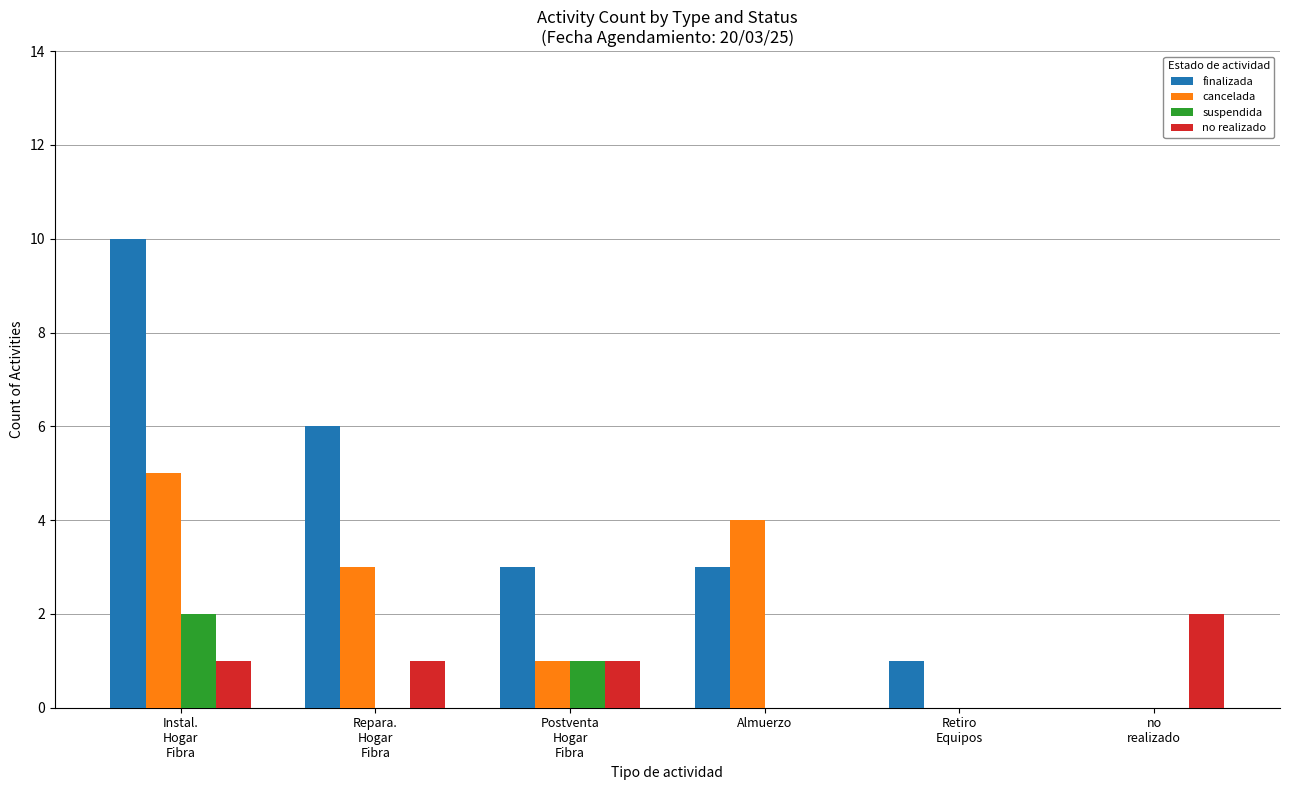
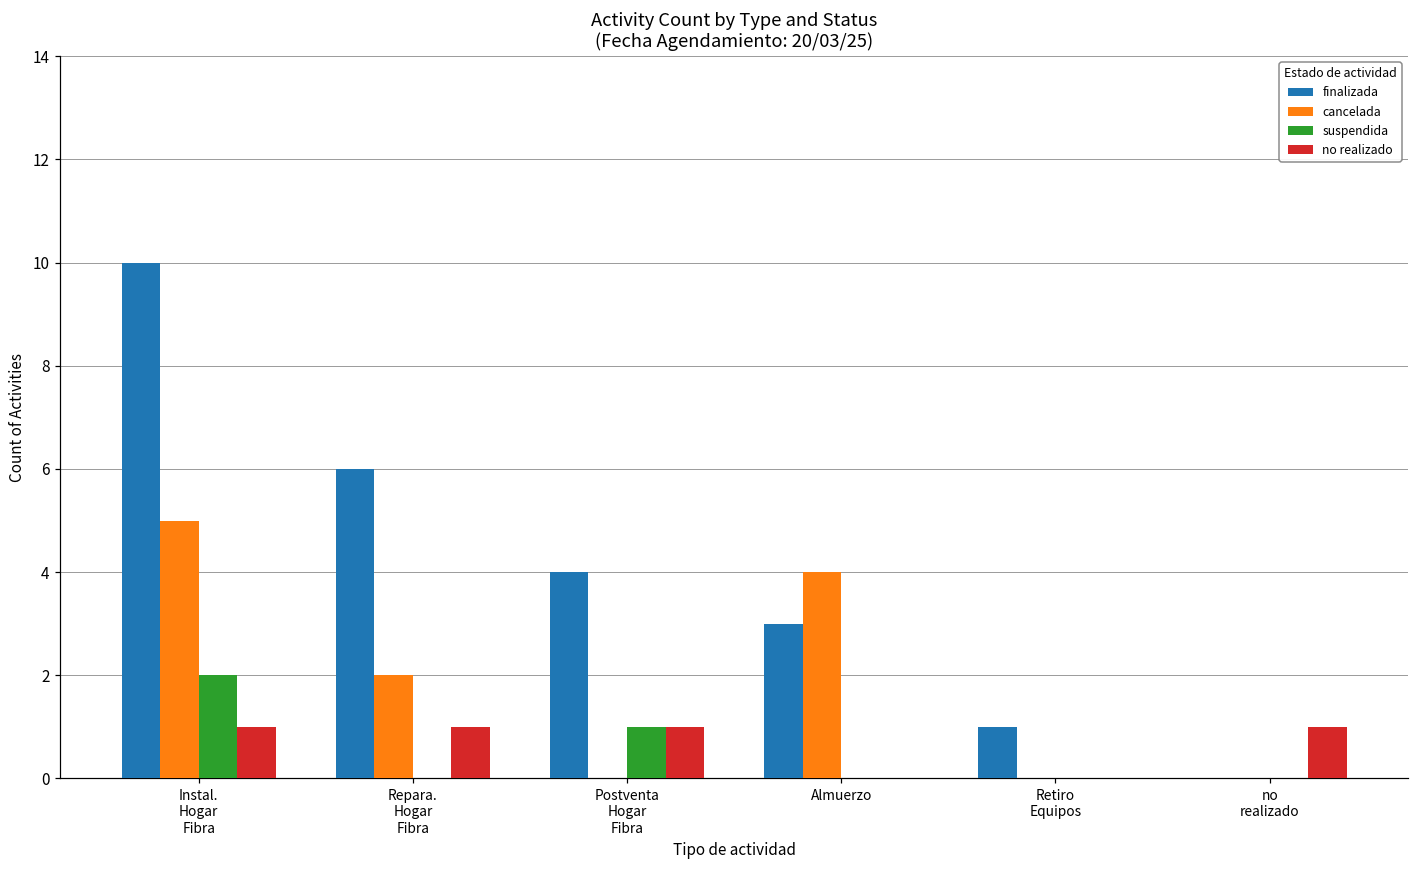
  {
    "finalizada": {
      "Instal. Hogar Fibra": 10,
      "Repara. Hogar Fibra": 6,
-     "Postventa Hogar Fibra": 3,
+     "Postventa Hogar Fibra": 4,
      "Almuerzo": 3,
      "Retiro Equipos": 1,
      "no realizado": 0
    },
    "cancelada": {
      "Instal. Hogar Fibra": 5,
-     "Repara. Hogar Fibra": 3,
-     "Postventa Hogar Fibra": 1,
+     "Repara. Hogar Fibra": 2,
+     "Postventa Hogar Fibra": 0,
      "Almuerzo": 4,
      "Retiro Equipos": 0,
      "no realizado": 0
    },
    "suspendida": {
      "Instal. Hogar Fibra": 2,
      "Repara. Hogar Fibra": 0,
      "Postventa Hogar Fibra": 1,
      "Almuerzo": 0,
      "Retiro Equipos": 0,
      "no realizado": 0
    },
    "no realizado": {
      "Instal. Hogar Fibra": 1,
      "Repara. Hogar Fibra": 1,
      "Postventa Hogar Fibra": 1,
      "Almuerzo": 0,
      "Retiro Equipos": 0,
-     "no realizado": 2
+     "no realizado": 1
    }
  }
